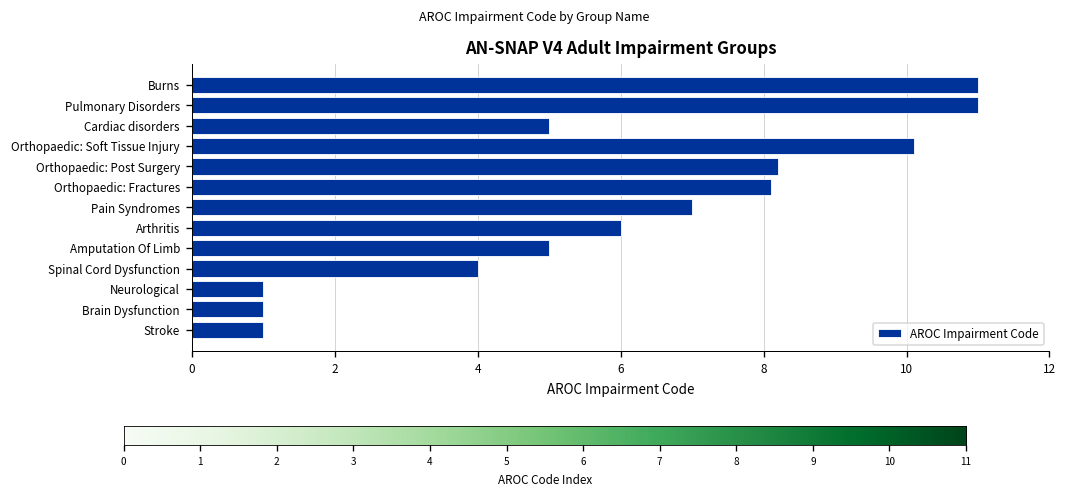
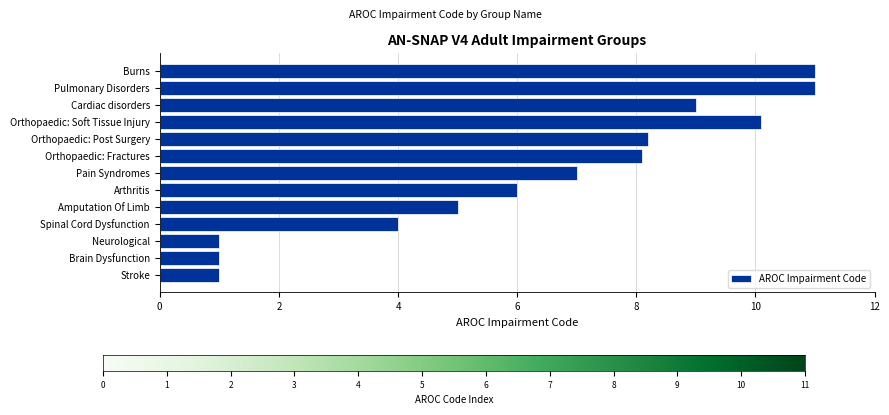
  {
    "Burns": 11,
    "Pulmonary Disorders": 11,
-   "Cardiac disorders": 5,
+   "Cardiac disorders": 9,
    "Orthopaedic: Soft Tissue Injury": 10.1,
    "Orthopaedic: Post Surgery": 8.2,
    "Orthopaedic: Fractures": 8.1,
    "Pain Syndromes": 7,
    "Arthritis": 6,
    "Amputation Of Limb": 5,
    "Spinal Cord Dysfunction": 4,
    "Neurological": 1,
    "Brain Dysfunction": 1,
    "Stroke": 1
  }
